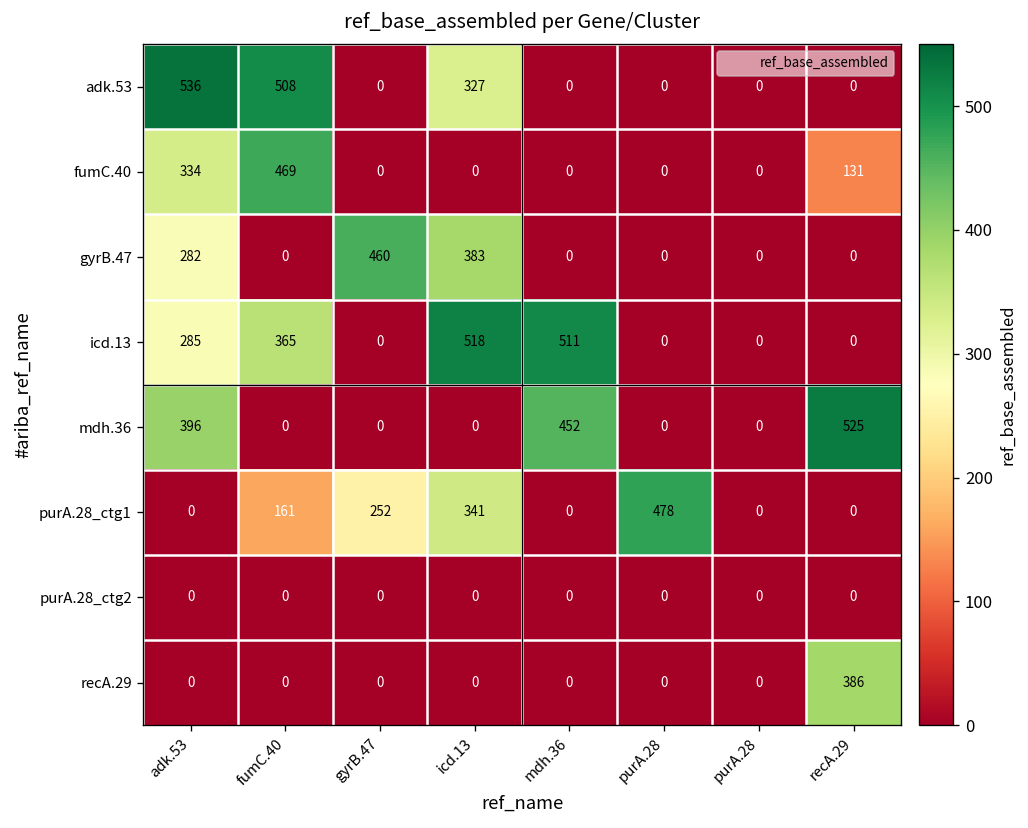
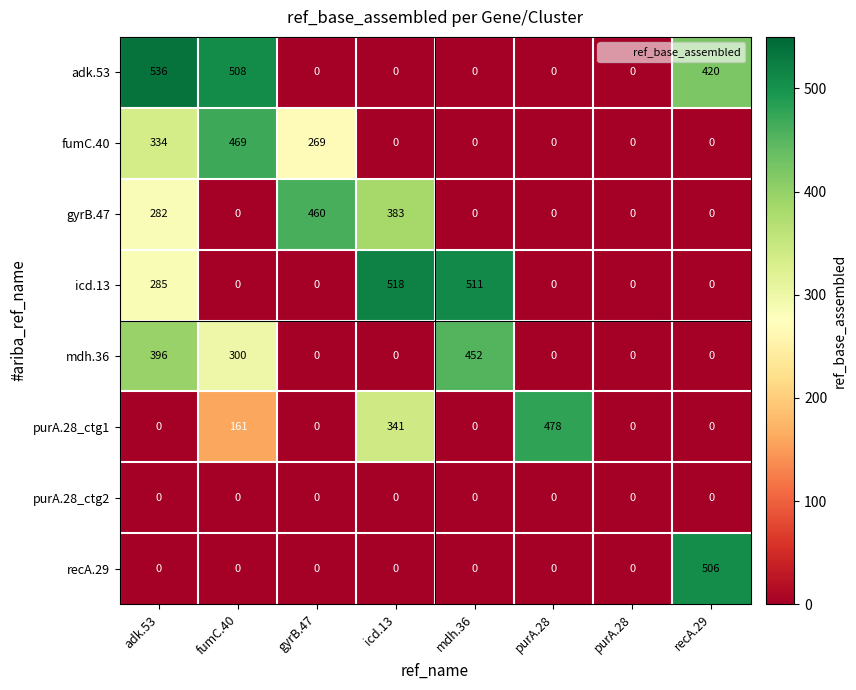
  {
    "adk.53": {
      "adk.53": 536,
      "fumC.40": 508,
      "gyrB.47": 0,
-     "icd.13": 327,
+     "icd.13": 0,
      "mdh.36": 0,
-     "recA.29": 0
+     "recA.29": 420
    },
    "fumC.40": {
      "adk.53": 334,
      "fumC.40": 469,
-     "gyrB.47": 0,
+     "gyrB.47": 269,
      "icd.13": 0,
      "mdh.36": 0,
-     "recA.29": 131
+     "recA.29": 0
    },
    "gyrB.47": {
      "adk.53": 282,
      "fumC.40": 0,
      "gyrB.47": 460,
      "icd.13": 383,
      "mdh.36": 0,
      "recA.29": 0
    },
    "icd.13": {
      "adk.53": 285,
-     "fumC.40": 365,
+     "fumC.40": 0,
      "gyrB.47": 0,
      "icd.13": 518,
      "mdh.36": 511,
      "recA.29": 0
    },
    "mdh.36": {
      "adk.53": 396,
-     "fumC.40": 0,
+     "fumC.40": 300,
      "gyrB.47": 0,
      "icd.13": 0,
      "mdh.36": 452,
-     "recA.29": 525
+     "recA.29": 0
    },
    "purA.28_ctg1": {
      "adk.53": 0,
      "fumC.40": 161,
-     "gyrB.47": 252,
+     "gyrB.47": 0,
      "icd.13": 341,
      "mdh.36": 0,
      "recA.29": 0
    },
    "purA.28_ctg2": {
      "adk.53": 0,
      "fumC.40": 0,
      "gyrB.47": 0,
      "icd.13": 0,
      "mdh.36": 0,
      "recA.29": 0
    },
    "recA.29": {
      "adk.53": 0,
      "fumC.40": 0,
      "gyrB.47": 0,
      "icd.13": 0,
      "mdh.36": 0,
-     "recA.29": 386
+     "recA.29": 506
    }
  }
